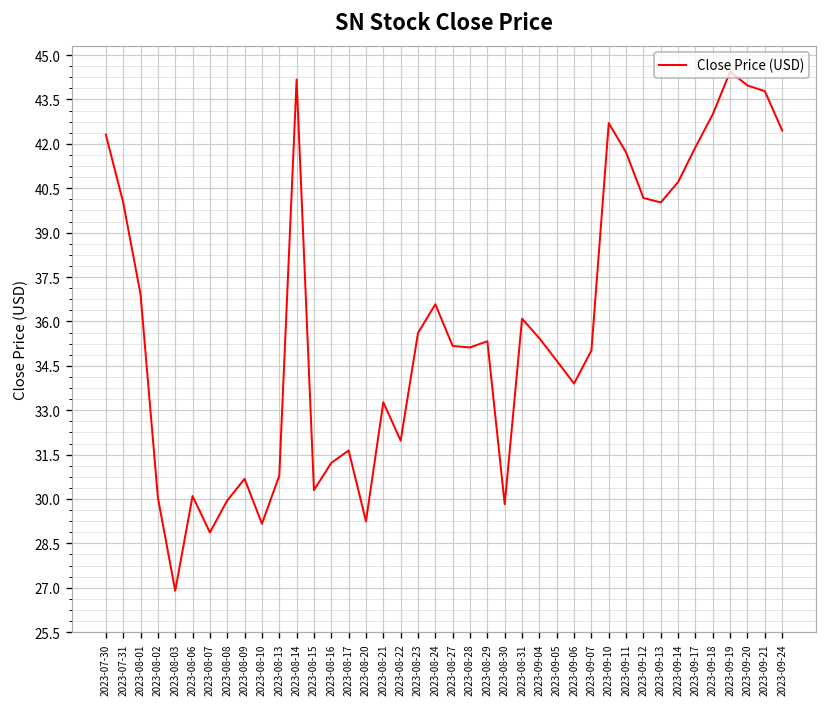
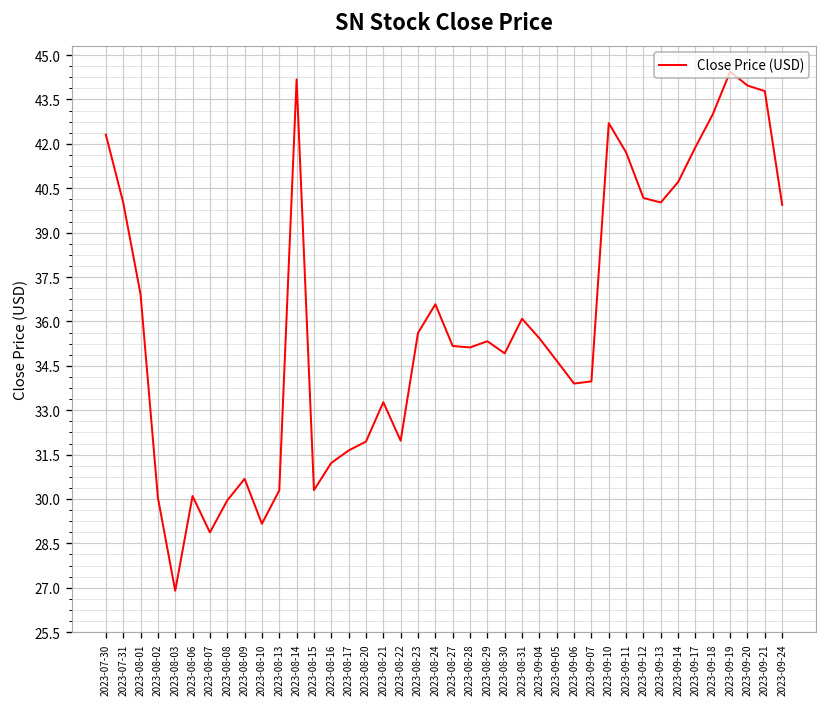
  {
    "2023-07-30": 42.3,
    "2023-07-31": 40.0,
    "2023-08-01": 36.9,
    "2023-08-02": 30.0,
    "2023-08-03": 26.9,
    "2023-08-06": 30.1,
    "2023-08-07": 28.9,
    "2023-08-08": 30.0,
    "2023-08-09": 30.7,
    "2023-08-10": 29.2,
-   "2023-08-13": 30.8,
+   "2023-08-13": 30.3,
    "2023-08-14": 44.2,
    "2023-08-15": 30.3,
    "2023-08-16": 31.2,
    "2023-08-17": 31.6,
-   "2023-08-20": 29.2,
+   "2023-08-20": 31.9,
    "2023-08-21": 33.3,
    "2023-08-22": 32.0,
    "2023-08-23": 35.6,
    "2023-08-24": 36.6,
    "2023-08-27": 35.2,
    "2023-08-28": 35.1,
    "2023-08-29": 35.3,
-   "2023-08-30": 29.8,
+   "2023-08-30": 34.9,
    "2023-08-31": 36.1,
    "2023-09-04": 35.4,
    "2023-09-05": 34.7,
    "2023-09-06": 33.9,
-   "2023-09-07": 35.0,
+   "2023-09-07": 34.0,
    "2023-09-10": 42.7,
    "2023-09-11": 41.7,
    "2023-09-12": 40.2,
    "2023-09-13": 40.0,
    "2023-09-14": 40.7,
    "2023-09-17": 41.9,
    "2023-09-18": 43.0,
    "2023-09-20": 44.0,
    "2023-09-21": 43.8,
-   "2023-09-24": 42.5
+   "2023-09-24": 39.9
  }
